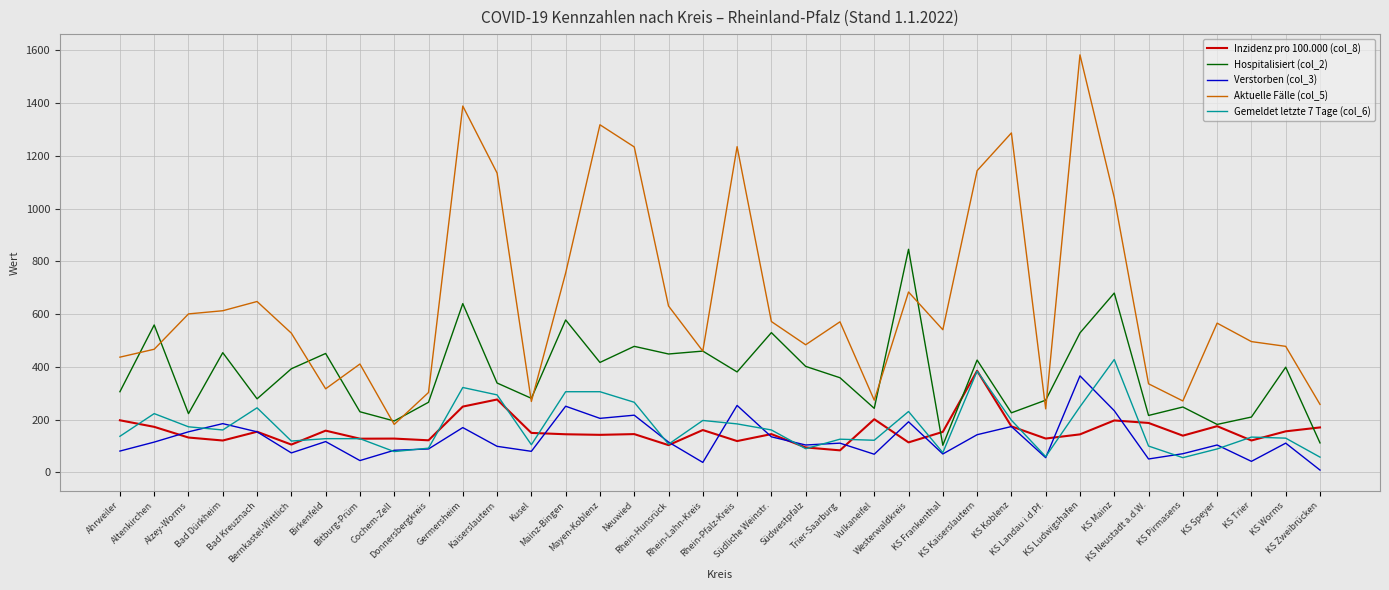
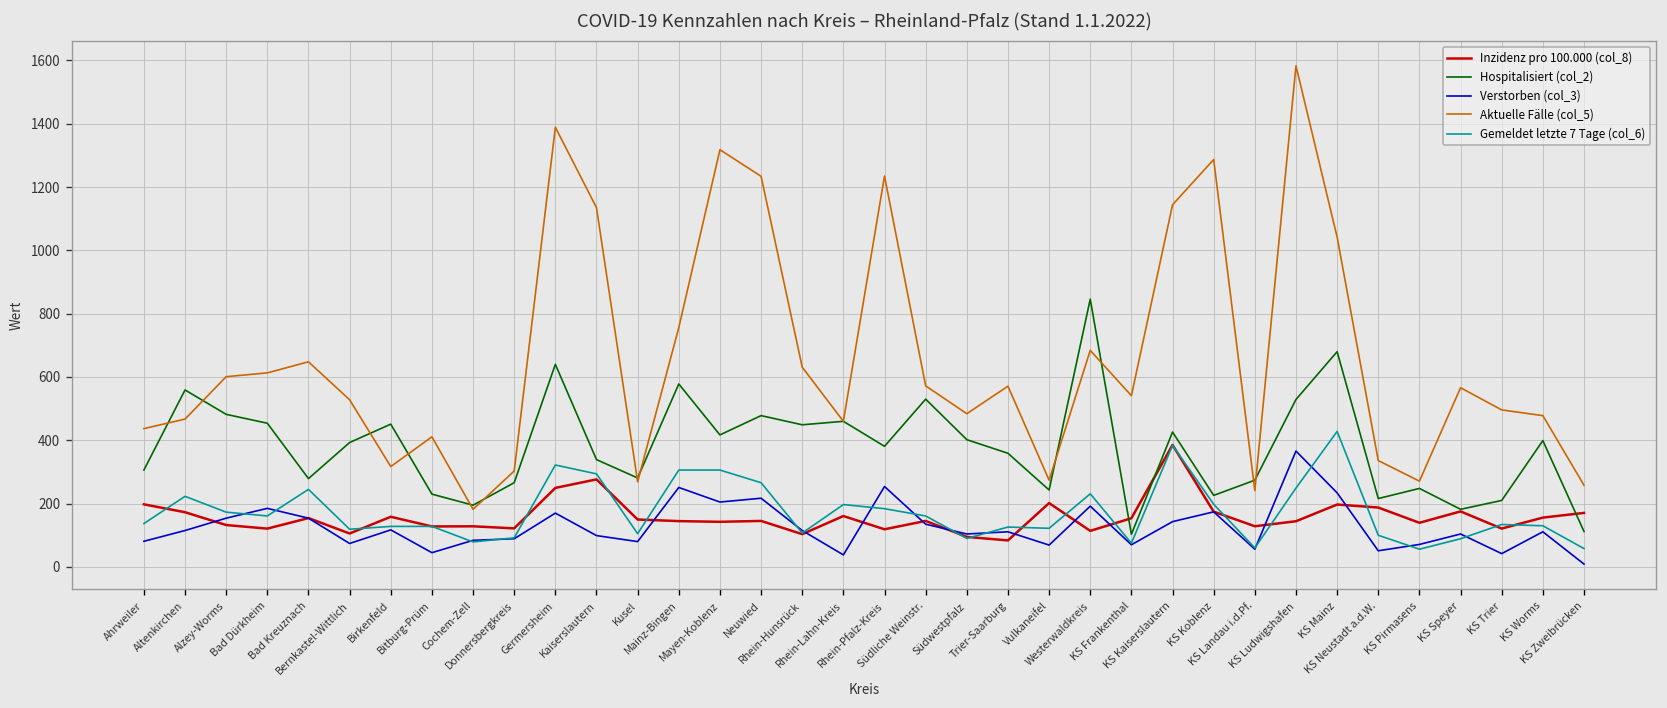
  {
    "Inzidenz pro 100.000 (col_8)": {
      "Ahrweiler": 200,
      "Altenkirchen": 170,
      "Alzey-Worms": 130,
      "Bad Dürkheim": 120,
      "Bernkastel-Wittlich": 110,
      "Birkenfeld": 160,
      "Cochem-Zell": 130,
      "Donnersbergkreis": 120,
      "Germersheim": 250,
      "Kaiserslautern": 280,
      "Kusel": 150,
      "Mainz-Bingen": 140,
      "Mayen-Koblenz": 140,
      "Neuwied": 150,
      "Rhein-Lahn-Kreis": 160,
      "Rhein-Pfalz-Kreis": 120,
      "Südliche Weinstr.": 150,
      "Trier-Saarburg": 80,
      "Vulkaneifel": 200,
      "Westerwaldkreis": 110,
      "KS Frankenthal": 150,
      "KS Landau i.d.Pf.": 130,
      "KS Ludwigshafen": 140,
      "KS Mainz": 200,
      "KS Neustadt a.d.W.": 190,
      "KS Pirmasens": 140,
      "KS Trier": 120,
      "KS Worms": 160,
      "KS Zweibrücken": 170
    },
    "Hospitalisiert (col_2)": {
      "Ahrweiler": 310,
      "Altenkirchen": 560,
-     "Alzey-Worms": 220,
+     "Alzey-Worms": 480,
      "Bad Dürkheim": 450,
      "Bad Kreuznach": 280,
      "Bernkastel-Wittlich": 390,
      "Birkenfeld": 450,
      "Bitburg-Prüm": 230,
      "Cochem-Zell": 200,
      "Donnersbergkreis": 270,
      "Germersheim": 640,
      "Kaiserslautern": 340,
      "Kusel": 280,
      "Mainz-Bingen": 580,
      "Mayen-Koblenz": 420,
      "Neuwied": 480,
      "Rhein-Hunsrück": 450,
      "Rhein-Pfalz-Kreis": 380,
      "Südliche Weinstr.": 530,
      "Südwestpfalz": 400,
      "Trier-Saarburg": 360,
      "Vulkaneifel": 240,
      "Westerwaldkreis": 850,
      "KS Frankenthal": 100,
      "KS Kaiserslautern": 430,
      "KS Koblenz": 230,
      "KS Landau i.d.Pf.": 270,
      "KS Ludwigshafen": 530,
      "KS Mainz": 680,
      "KS Neustadt a.d.W.": 220,
      "KS Pirmasens": 250,
      "KS Trier": 210,
      "KS Worms": 400,
      "KS Zweibrücken": 110
    },
    "Verstorben (col_3)": {
      "Ahrweiler": 80,
      "Altenkirchen": 120,
      "Alzey-Worms": 150,
      "Bad Dürkheim": 190,
      "Bernkastel-Wittlich": 70,
      "Birkenfeld": 120,
      "Bitburg-Prüm": 50,
      "Germersheim": 170,
      "Kaiserslautern": 100,
      "Kusel": 80,
      "Mainz-Bingen": 250,
      "Mayen-Koblenz": 210,
      "Neuwied": 220,
      "Rhein-Lahn-Kreis": 40,
      "Rhein-Pfalz-Kreis": 250,
      "Südliche Weinstr.": 140,
      "Trier-Saarburg": 110,
      "Vulkaneifel": 70,
      "Westerwaldkreis": 190,
      "KS Kaiserslautern": 140,
      "KS Ludwigshafen": 370,
      "KS Mainz": 230,
      "KS Neustadt a.d.W.": 50,
      "KS Pirmasens": 70,
      "KS Speyer": 100,
      "KS Trier": 40,
      "KS Worms": 110,
      "KS Zweibrücken": 10
    },
    "Aktuelle Fälle (col_5)": {
      "Ahrweiler": 440,
      "Altenkirchen": 470,
      "Alzey-Worms": 600,
      "Bad Dürkheim": 610,
      "Bad Kreuznach": 650,
      "Bernkastel-Wittlich": 530,
      "Birkenfeld": 320,
      "Bitburg-Prüm": 410,
      "Cochem-Zell": 180,
      "Donnersbergkreis": 300,
      "Germersheim": 1390,
      "Kaiserslautern": 1140,
      "Kusel": 270,
      "Mainz-Bingen": 760,
      "Mayen-Koblenz": 1320,
      "Neuwied": 1230,
      "Rhein-Hunsrück": 630,
      "Rhein-Pfalz-Kreis": 1240,
      "Südliche Weinstr.": 570,
      "Südwestpfalz": 480,
      "Trier-Saarburg": 570,
      "Vulkaneifel": 270,
      "Westerwaldkreis": 680,
      "KS Frankenthal": 540,
      "KS Kaiserslautern": 1140,
      "KS Koblenz": 1290,
      "KS Landau i.d.Pf.": 240,
      "KS Ludwigshafen": 1580,
      "KS Mainz": 1040,
      "KS Neustadt a.d.W.": 340,
      "KS Pirmasens": 270,
      "KS Speyer": 570,
      "KS Trier": 500,
      "KS Worms": 480,
      "KS Zweibrücken": 260
    },
    "Gemeldet letzte 7 Tage (col_6)": {
      "Ahrweiler": 140,
      "Altenkirchen": 220,
      "Alzey-Worms": 170,
      "Bad Dürkheim": 160,
      "Bad Kreuznach": 250,
      "Bernkastel-Wittlich": 120,
      "Birkenfeld": 130,
      "Germersheim": 320,
      "Kaiserslautern": 290,
      "Kusel": 110,
      "Mainz-Bingen": 310,
      "Mayen-Koblenz": 310,
      "Neuwied": 270,
      "Rhein-Lahn-Kreis": 200,
      "Rhein-Pfalz-Kreis": 180,
      "Südliche Weinstr.": 160,
      "Trier-Saarburg": 130,
      "Vulkaneifel": 120,
      "Westerwaldkreis": 230,
      "KS Koblenz": 200,
      "KS Ludwigshafen": 250,
      "KS Mainz": 430,
      "KS Neustadt a.d.W.": 100,
      "KS Pirmasens": 60,
      "KS Speyer": 90,
      "KS Trier": 130,
      "KS Worms": 130,
      "KS Zweibrücken": 60
    }
  }
